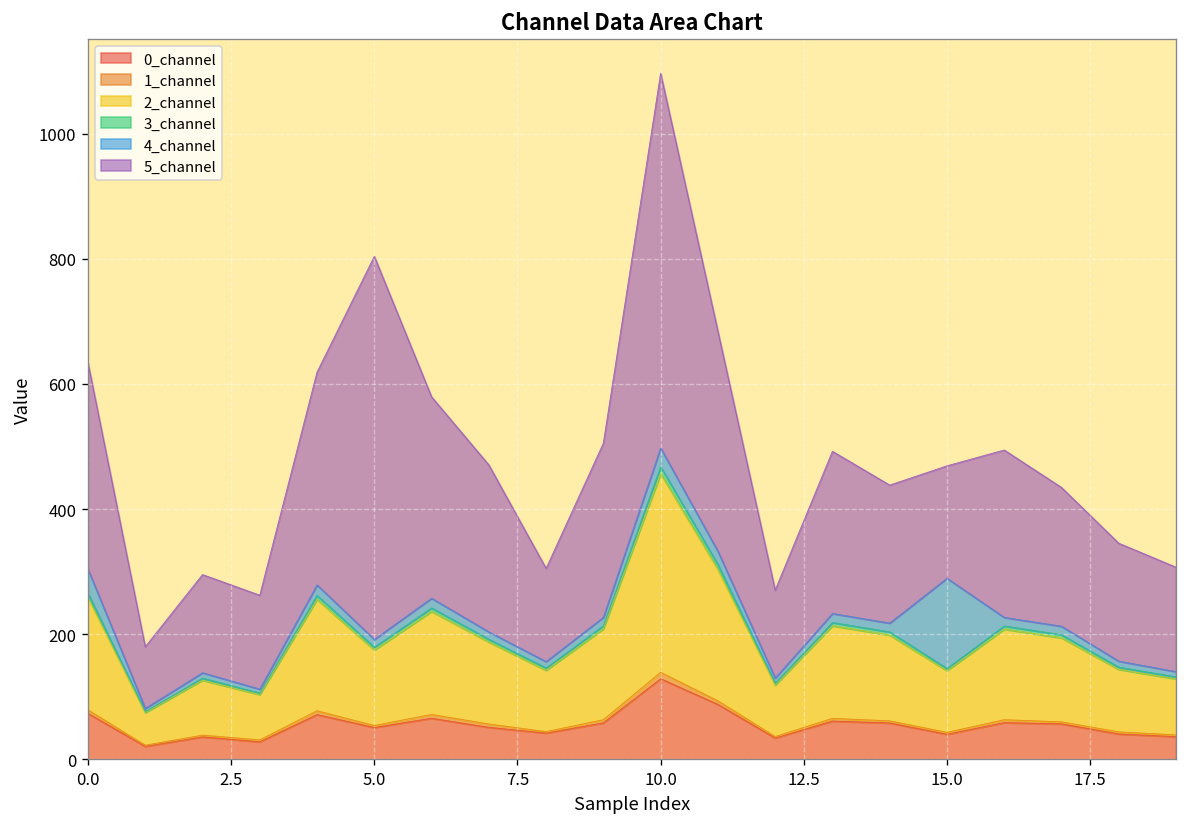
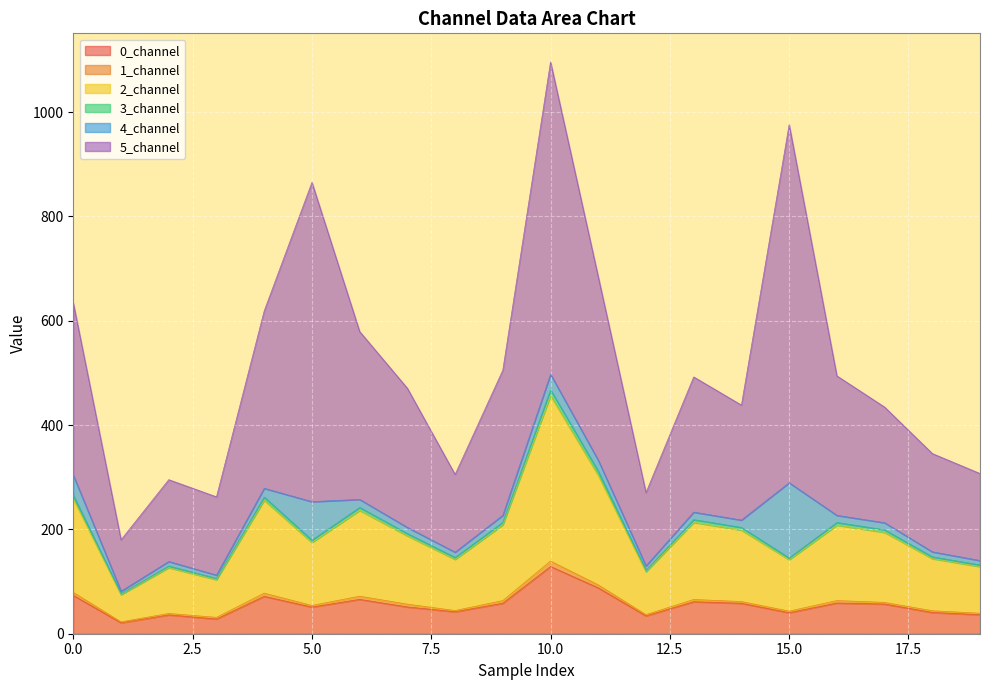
  {
    "2_channel": {
      "0.0": 180,
      "10.0": 320
    },
    "3_channel": {
      "0.0": 10,
      "10.0": 10
    },
    "4_channel": {
      "0.0": 40,
-     "5.0": 10,
+     "5.0": 70,
      "10.0": 30,
      "15.0": 140
    },
    "5_channel": {
      "0.0": 330,
      "5.0": 610,
      "10.0": 600,
-     "15.0": 180
+     "15.0": 690
    }
  }
